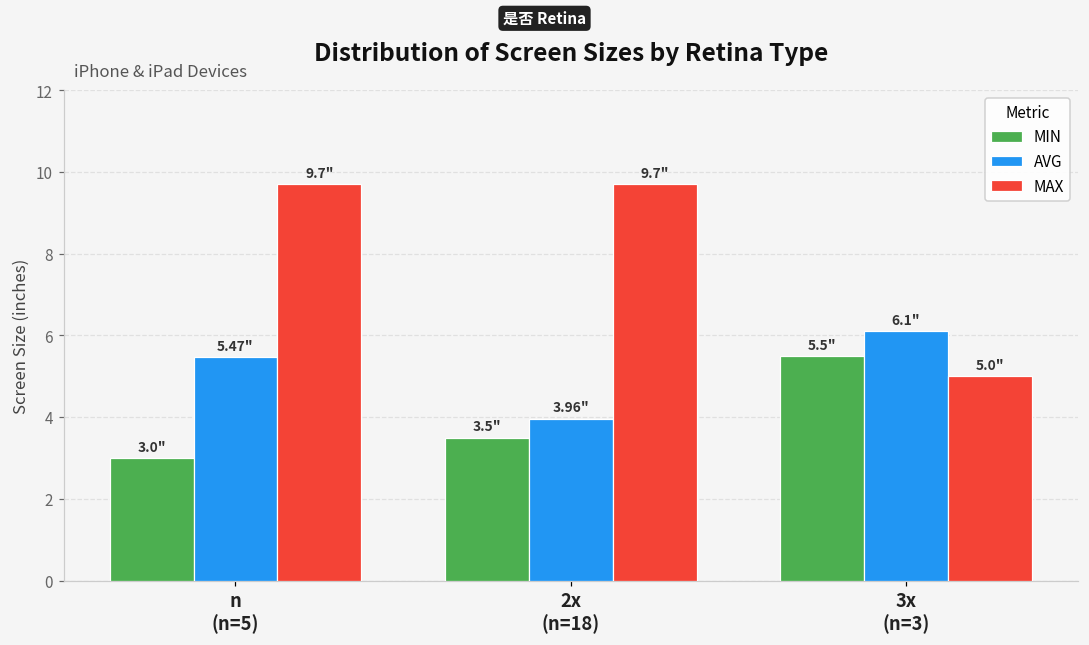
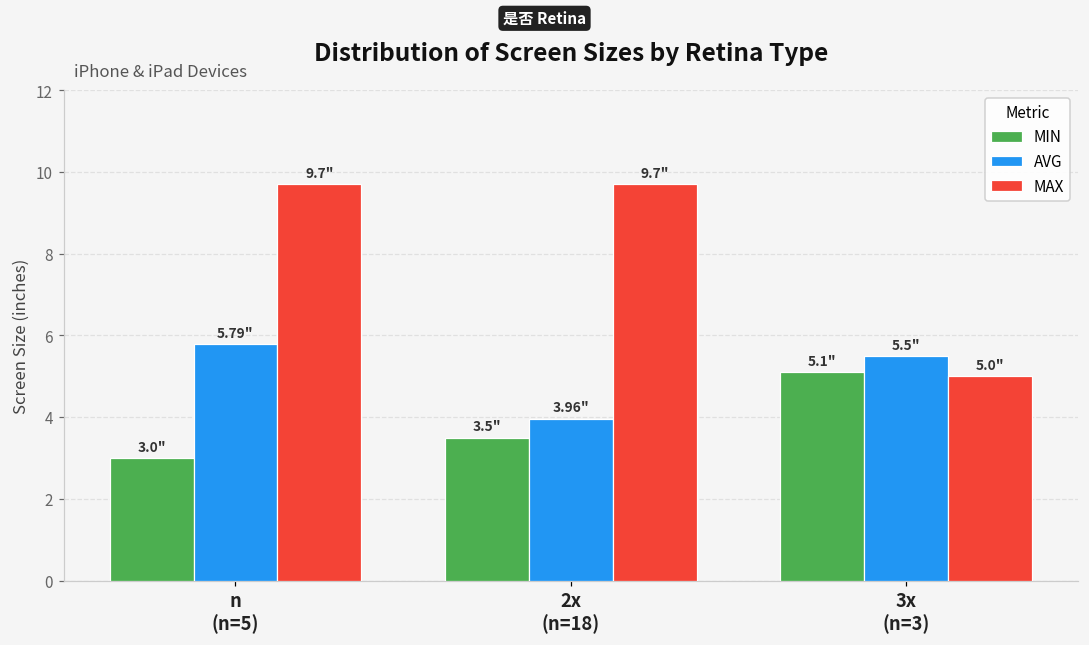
  {
    "MIN": {
      "n (n=5)": "3.0\"",
      "2x (n=18)": "3.5\"",
-     "3x (n=3)": "5.5\""
+     "3x (n=3)": "5.1\""
    },
    "AVG": {
-     "n (n=5)": "5.47\"",
+     "n (n=5)": "5.79\"",
      "2x (n=18)": "3.96\"",
-     "3x (n=3)": "6.1\""
+     "3x (n=3)": "5.5\""
    },
    "MAX": {
      "n (n=5)": "9.7\"",
      "2x (n=18)": "9.7\"",
      "3x (n=3)": "5.0\""
    }
  }
